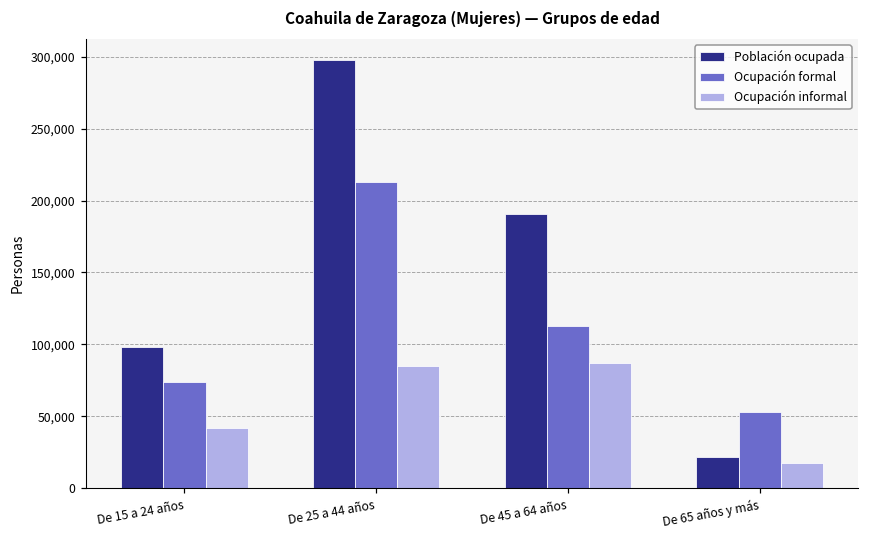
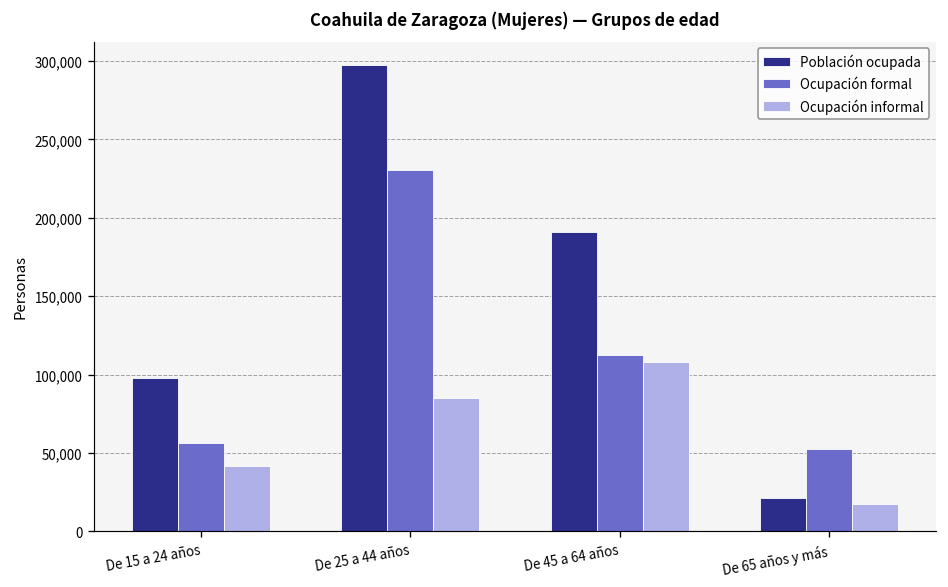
  {
    "Población ocupada": {
      "De 15 a 24 años": "98,000",
      "De 25 a 44 años": "297,000",
      "De 45 a 64 años": "191,000",
      "De 65 años y más": "22,000"
    },
    "Ocupación formal": {
-     "De 15 a 24 años": "74,000",
-     "De 25 a 44 años": "213,000",
+     "De 15 a 24 años": "57,000",
+     "De 25 a 44 años": "231,000",
      "De 45 a 64 años": "113,000",
      "De 65 años y más": "53,000"
    },
    "Ocupación informal": {
      "De 15 a 24 años": "41,000",
      "De 25 a 44 años": "85,000",
-     "De 45 a 64 años": "87,000",
+     "De 45 a 64 años": "108,000",
      "De 65 años y más": "17,000"
    }
  }
